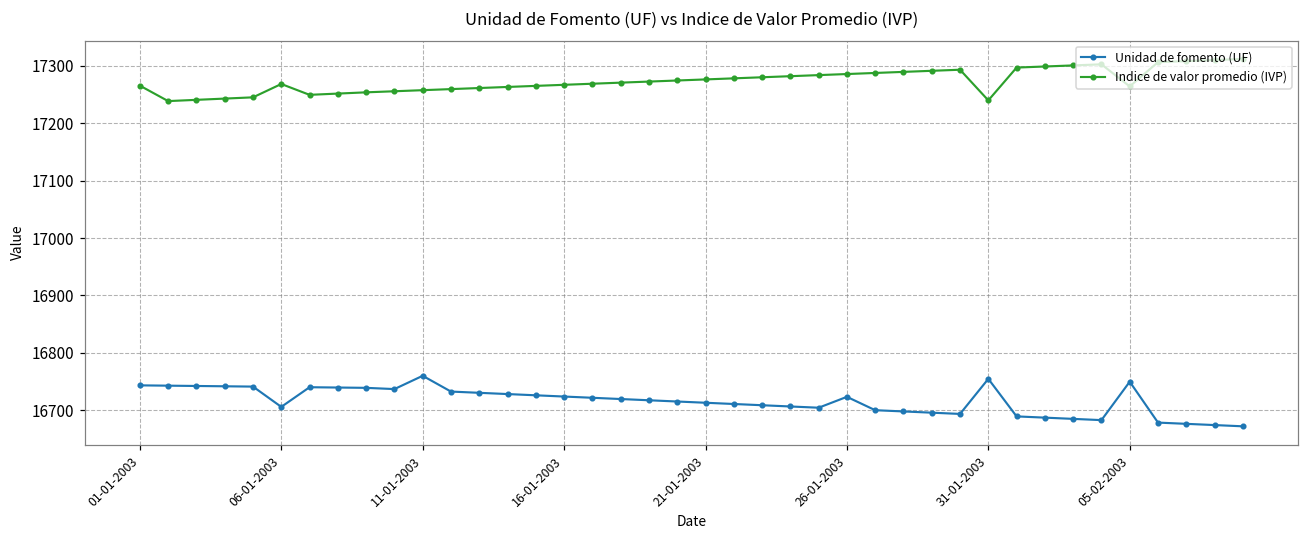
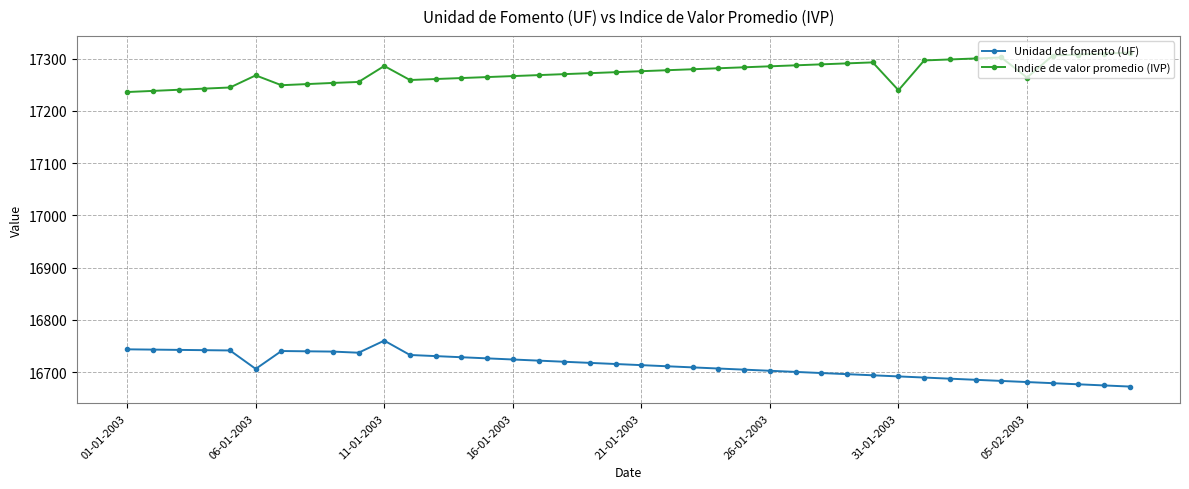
  {
    "Unidad de fomento (UF)": {
      "01-01-2003": 16740,
      "06-01-2003": 16710,
      "11-01-2003": 16760,
      "16-01-2003": 16720,
      "21-01-2003": 16710,
-     "26-01-2003": 16720,
-     "31-01-2003": 16750,
-     "05-02-2003": 16750
+     "26-01-2003": 16700,
+     "31-01-2003": 16690,
+     "05-02-2003": 16680
    },
    "Indice de valor promedio (IVP)": {
-     "01-01-2003": 17270,
+     "01-01-2003": 17240,
      "06-01-2003": 17270,
-     "11-01-2003": 17260,
+     "11-01-2003": 17290,
      "16-01-2003": 17270,
      "21-01-2003": 17280,
      "26-01-2003": 17290,
      "31-01-2003": 17240
    }
  }
